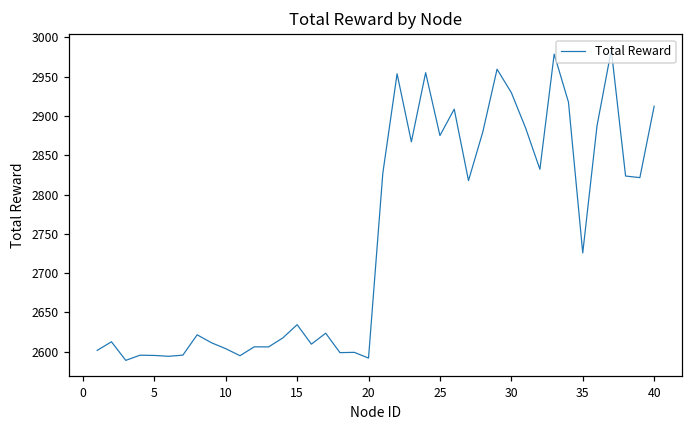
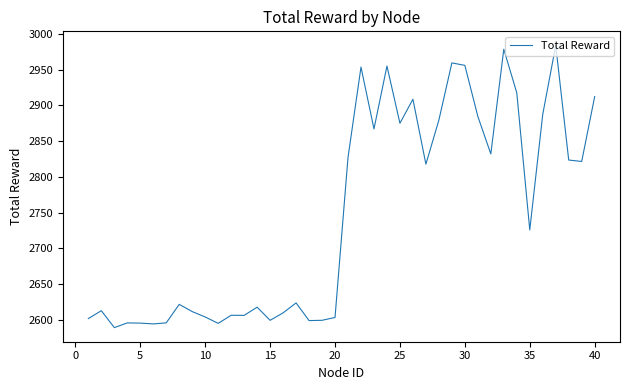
  {
    "5": 2600,
    "10": 2600,
-   "15": 2630,
-   "20": 2590,
+   "15": 2600,
+   "20": 2600,
    "25": 2880,
-   "30": 2930,
+   "30": 2960,
    "35": 2730,
    "40": 2910
  }
